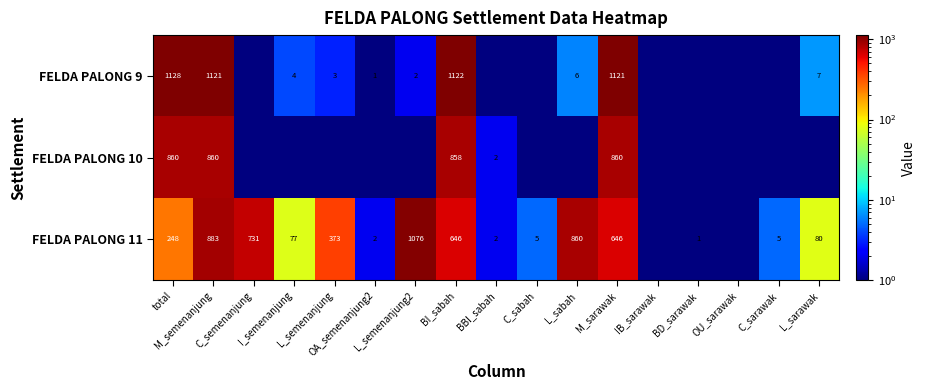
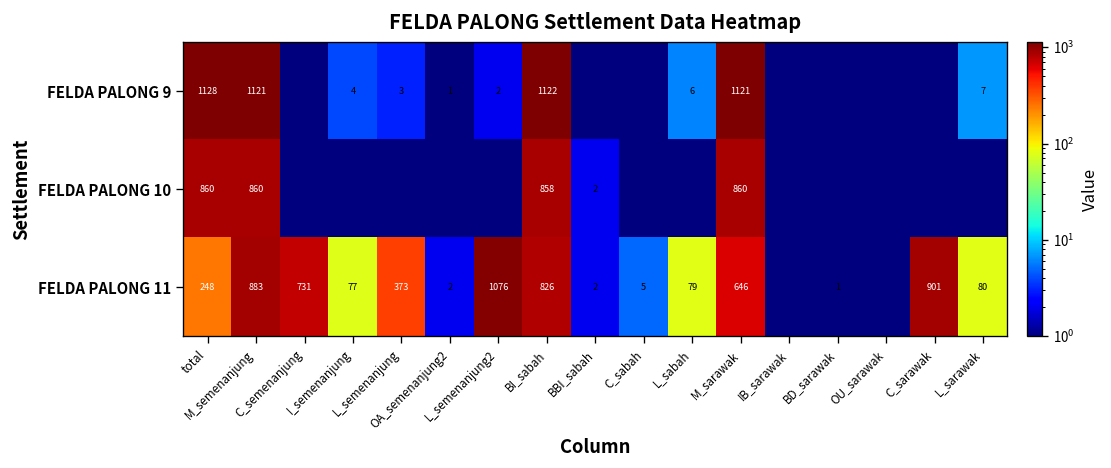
  {
    "FELDA PALONG 9": {
      "total": 1128,
      "M_semenanjung": 1121,
      "I_semenanjung": 4,
      "L_semenanjung": 3,
      "OA_semenanjung2": 1,
      "L_semenanjung2": 2,
      "BI_sabah": 1122,
      "L_sabah": 6,
      "M_sarawak": 1121,
      "L_sarawak": 7
    },
    "FELDA PALONG 10": {
      "total": 860,
      "M_semenanjung": 860,
      "BI_sabah": 858,
      "BBI_sabah": 2,
      "M_sarawak": 860
    },
    "FELDA PALONG 11": {
      "total": 248,
      "M_semenanjung": 883,
      "C_semenanjung": 731,
      "I_semenanjung": 77,
      "L_semenanjung": 373,
      "OA_semenanjung2": 2,
      "L_semenanjung2": 1076,
-     "BI_sabah": 646,
+     "BI_sabah": 826,
      "BBI_sabah": 2,
      "C_sabah": 5,
-     "L_sabah": 860,
+     "L_sabah": 79,
      "M_sarawak": 646,
      "BD_sarawak": 1,
-     "C_sarawak": 5,
+     "C_sarawak": 901,
      "L_sarawak": 80
    }
  }
